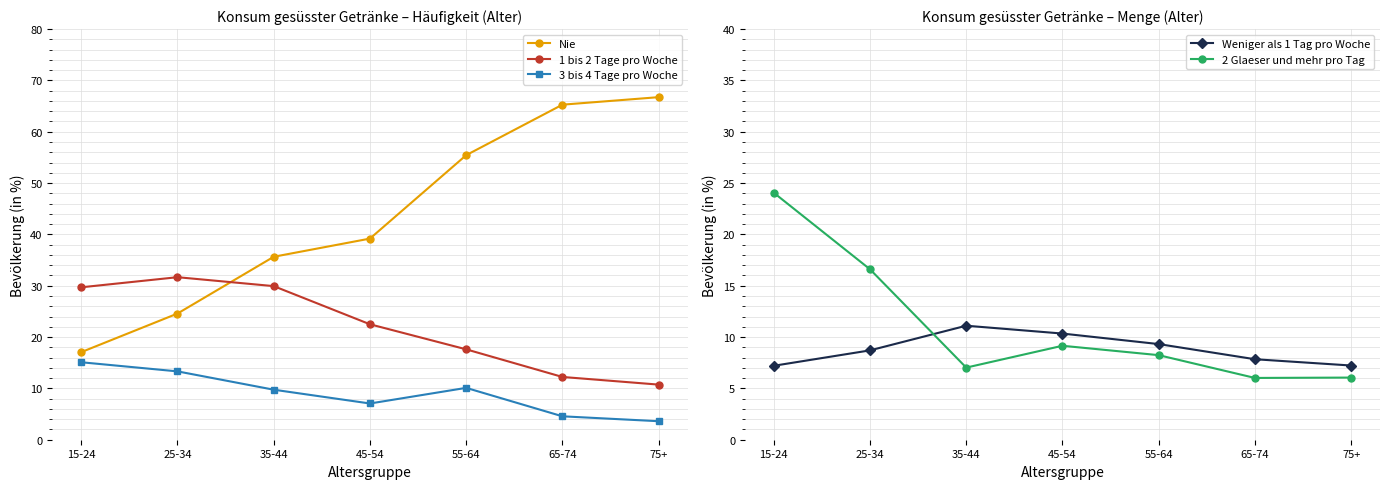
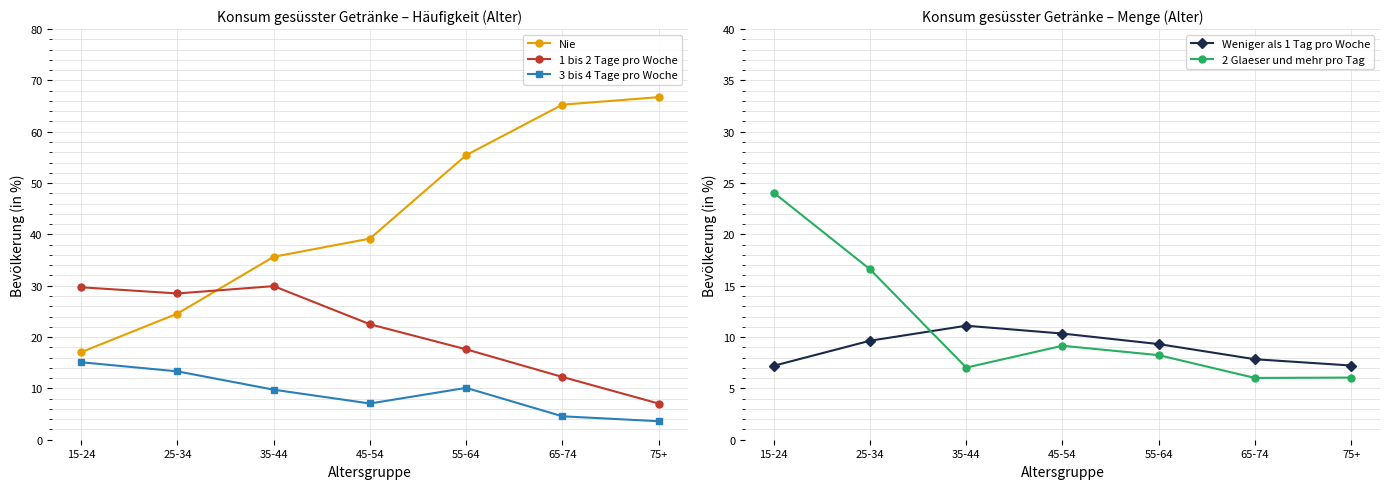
  {
    "Konsum gesüsster Getränke – Häufigkeit (Alter)": {
      "Nie": {
        "15-24": 17,
        "25-34": 25,
        "35-44": 36,
        "45-54": 39,
        "55-64": 55,
        "65-74": 65,
        "75+": 67
      },
      "1 bis 2 Tage pro Woche": {
        "15-24": 30,
-       "25-34": 32,
+       "25-34": 28,
        "35-44": 30,
        "45-54": 22,
        "55-64": 18,
        "65-74": 12,
-       "75+": 11
+       "75+": 7
      },
      "3 bis 4 Tage pro Woche": {
        "15-24": 15,
        "25-34": 13,
        "35-44": 10,
        "45-54": 7,
        "55-64": 10,
        "65-74": 5,
        "75+": 4
      }
    },
    "Konsum gesüsster Getränke – Menge (Alter)": {
      "Weniger als 1 Tag pro Woche": {
        "15-24": 7.2,
-       "25-34": 8.7,
+       "25-34": 9.6,
        "35-44": 11.1,
        "45-54": 10.3,
        "55-64": 9.3,
        "65-74": 7.8,
        "75+": 7.2
      },
      "2 Glaeser und mehr pro Tag": {
        "15-24": 24.1,
        "25-34": 16.6,
        "35-44": 7.0,
        "45-54": 9.2,
        "55-64": 8.2,
        "65-74": 6.0,
        "75+": 6.1
      }
    }
  }
